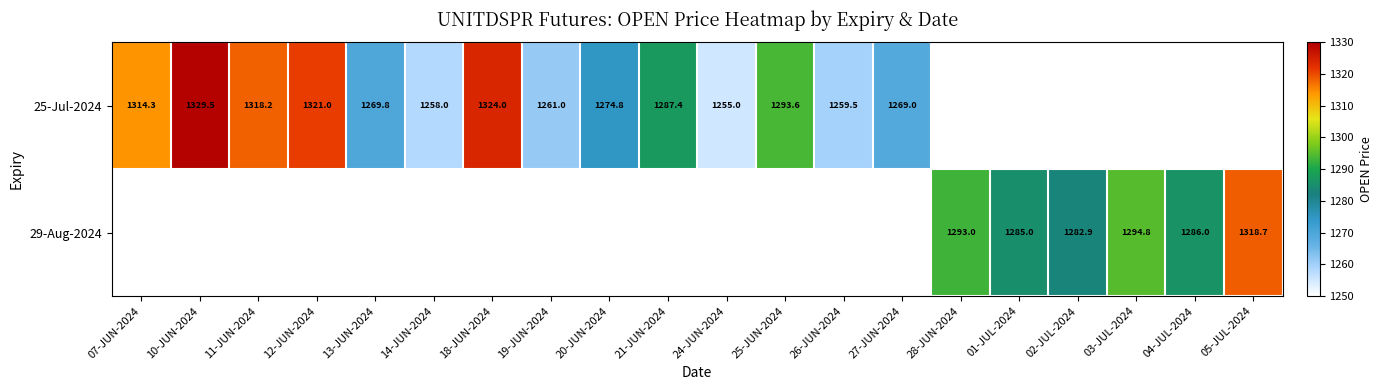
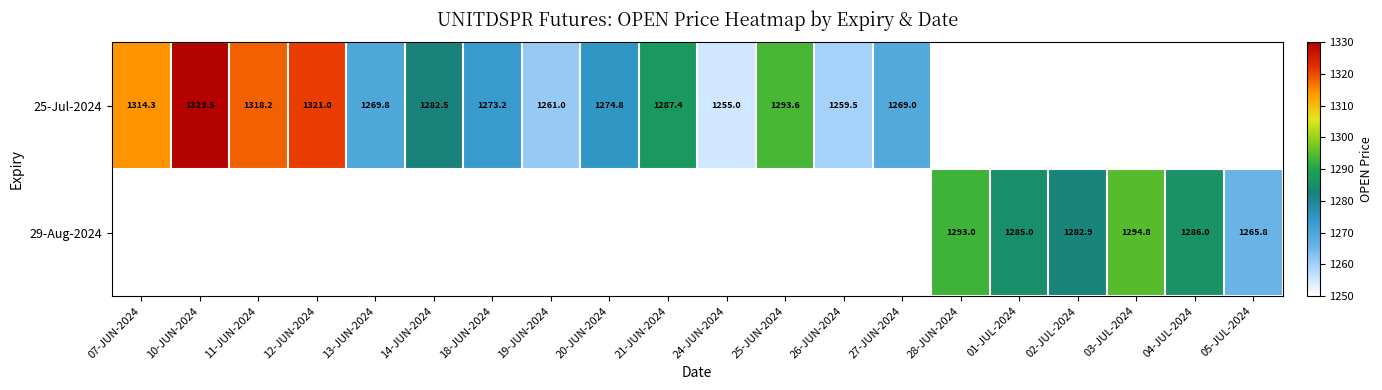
  {
    "25-Jul-2024": {
      "07-JUN-2024": 1314.3,
      "10-JUN-2024": 1329.5,
      "11-JUN-2024": 1318.2,
      "12-JUN-2024": 1321.0,
      "13-JUN-2024": 1269.8,
-     "14-JUN-2024": 1258.0,
-     "18-JUN-2024": 1324.0,
+     "14-JUN-2024": 1282.5,
+     "18-JUN-2024": 1273.2,
      "19-JUN-2024": 1261.0,
      "20-JUN-2024": 1274.8,
      "21-JUN-2024": 1287.4,
      "24-JUN-2024": 1255.0,
      "25-JUN-2024": 1293.6,
      "26-JUN-2024": 1259.5,
      "27-JUN-2024": 1269.0
    },
    "29-Aug-2024": {
      "28-JUN-2024": 1293.0,
      "01-JUL-2024": 1285.0,
      "02-JUL-2024": 1282.9,
      "03-JUL-2024": 1294.8,
      "04-JUL-2024": 1286.0,
-     "05-JUL-2024": 1318.7
+     "05-JUL-2024": 1265.8
    }
  }
